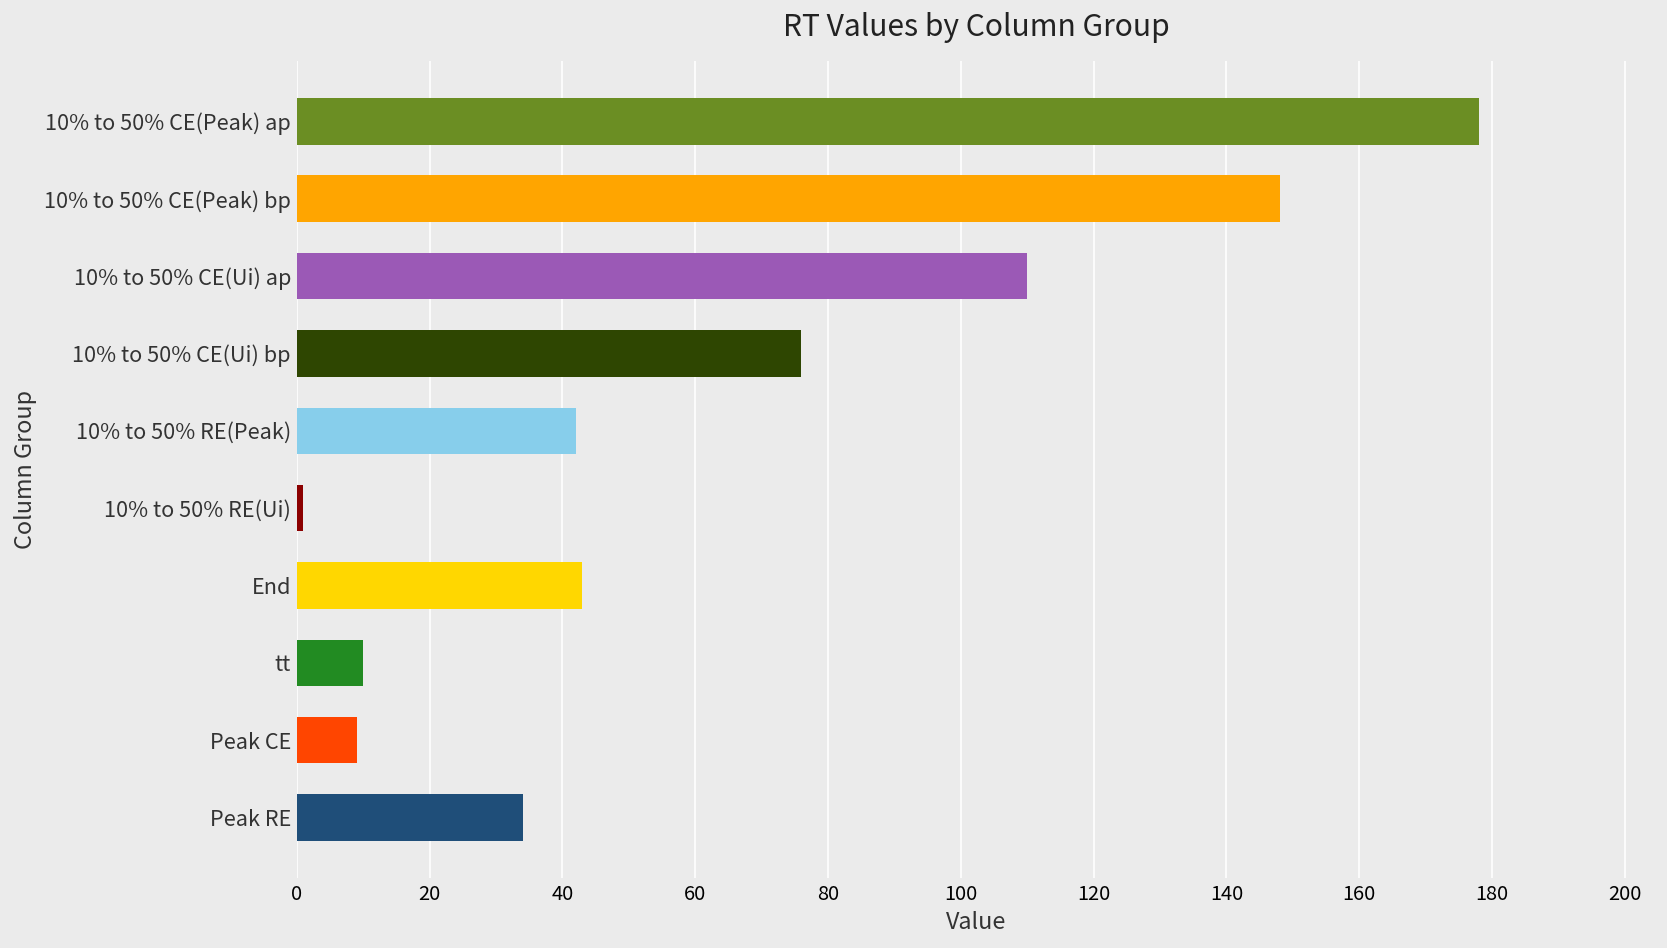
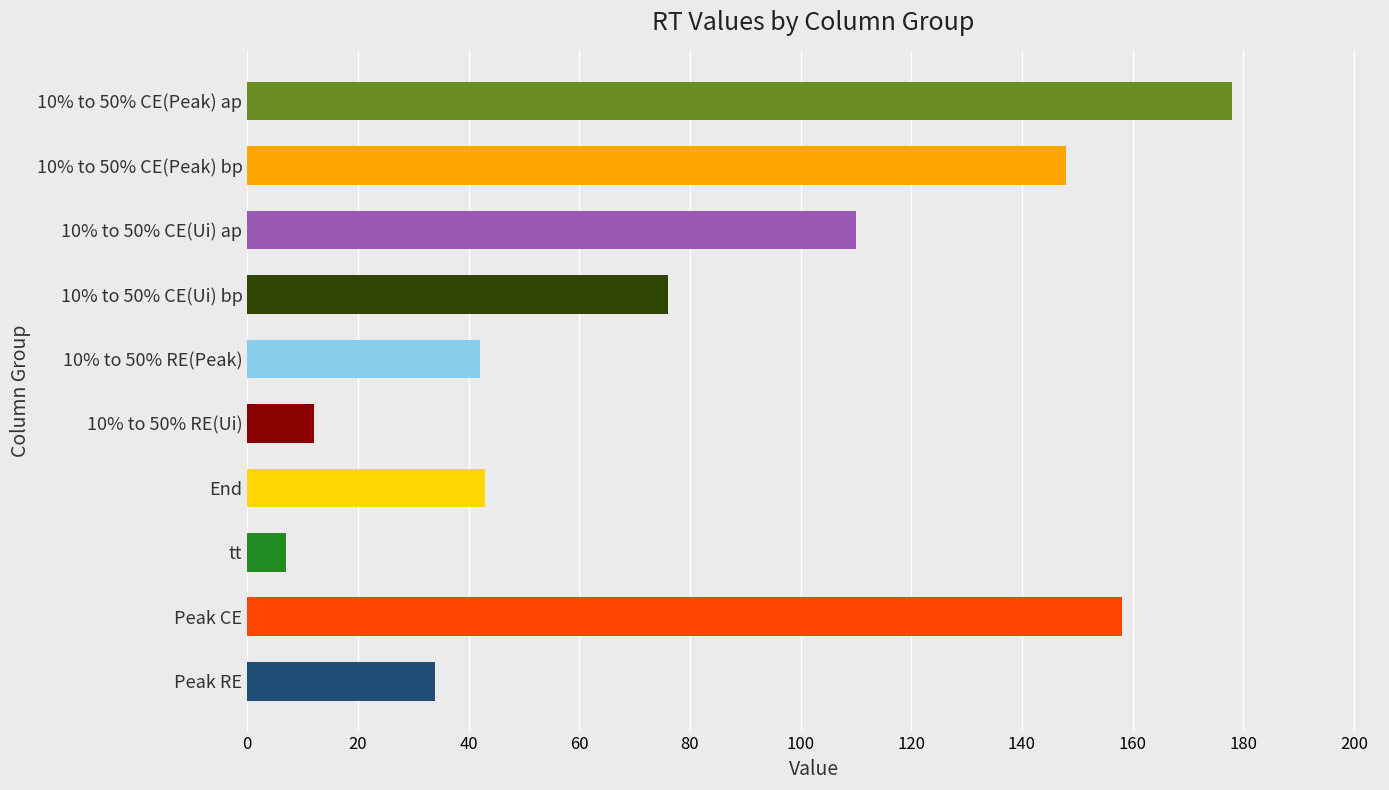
  {
    "10% to 50% CE(Peak) ap": 178,
    "10% to 50% CE(Peak) bp": 148,
    "10% to 50% CE(Ui) ap": 110,
    "10% to 50% CE(Ui) bp": 76,
    "10% to 50% RE(Peak)": 42,
-   "10% to 50% RE(Ui)": 1,
+   "10% to 50% RE(Ui)": 12,
    "End": 43,
-   "tt": 10,
-   "Peak CE": 9,
+   "tt": 7,
+   "Peak CE": 158,
    "Peak RE": 34
  }
